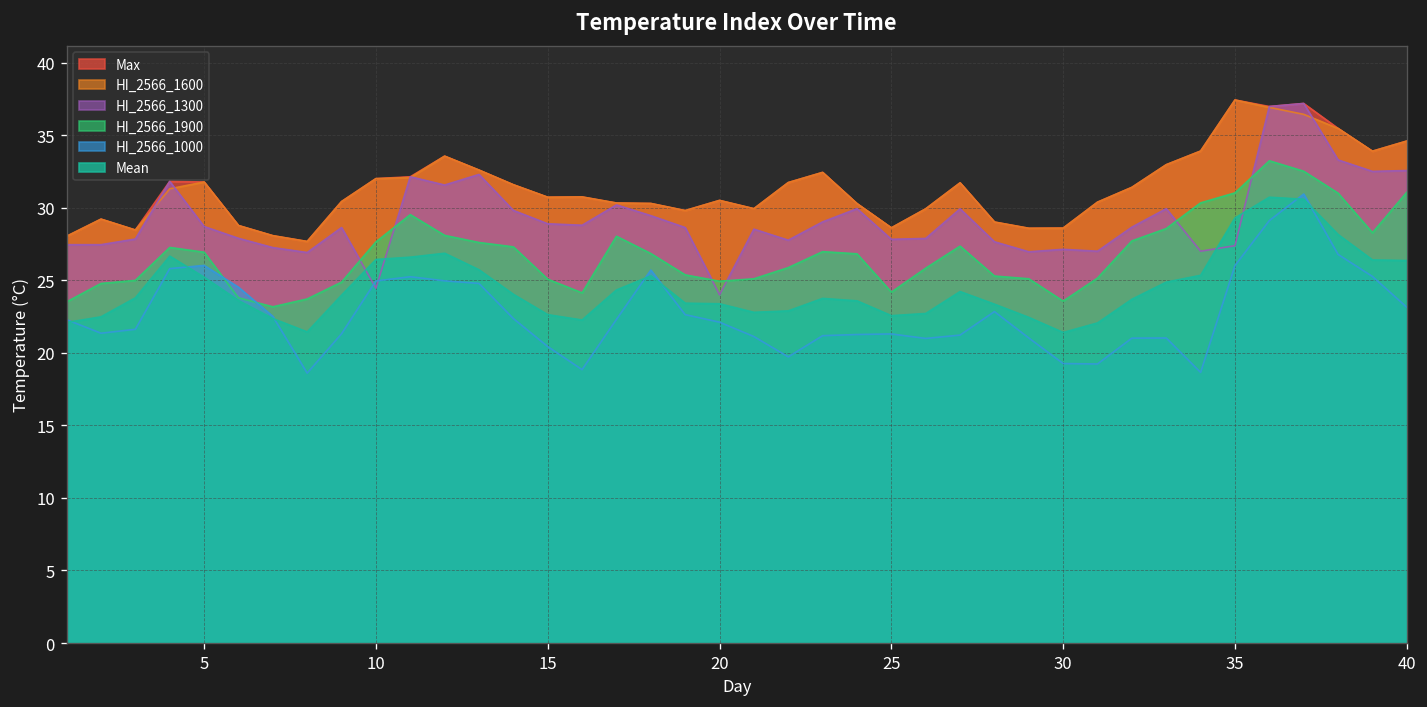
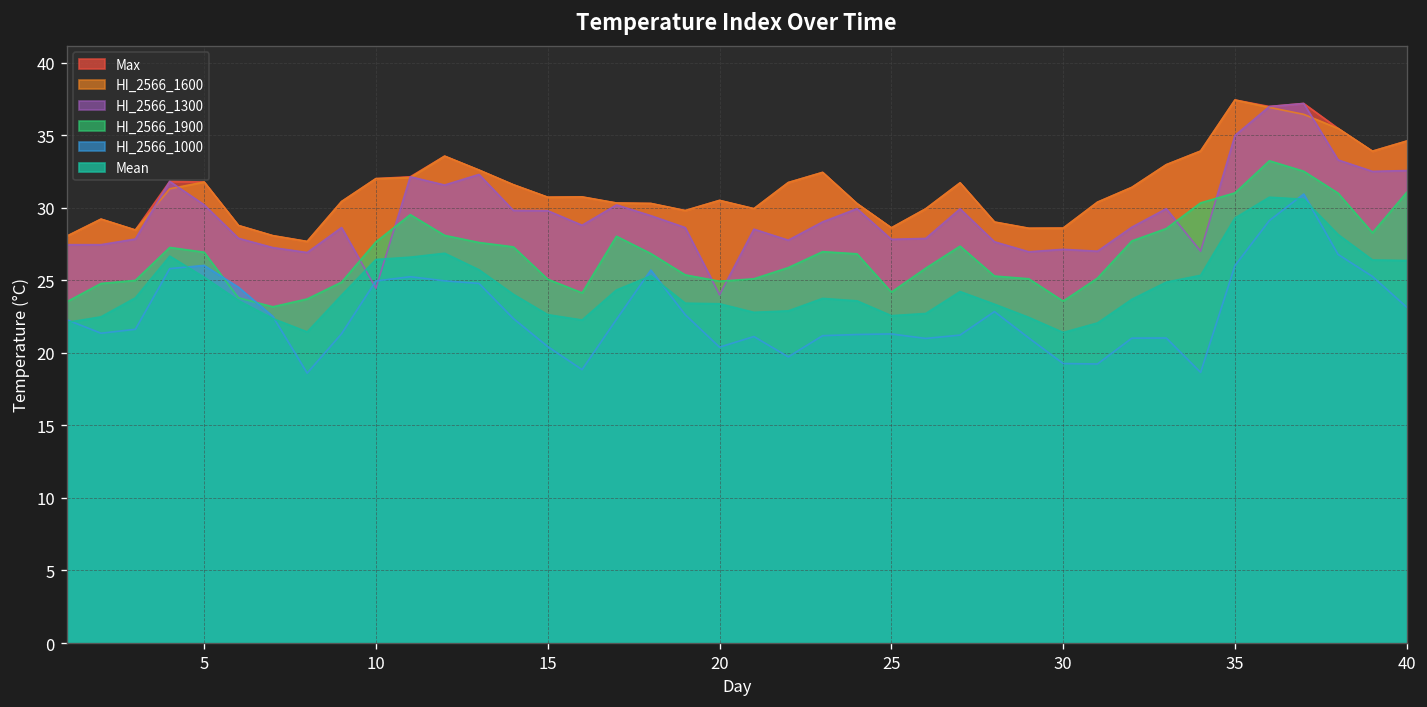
  {
    "HI_2566_1300": {
-     "5": 28.7,
+     "5": 30.2,
      "10": 24.5,
-     "15": 28.9,
+     "15": 29.8,
      "20": 24.0,
      "25": 27.8,
      "30": 27.1,
-     "35": 27.4,
+     "35": 35.0,
      "40": 32.6
    },
    "HI_2566_1000": {
      "5": 26.0,
      "10": 25.0,
      "15": 20.4,
-     "20": 22.1,
+     "20": 20.4,
      "25": 21.3,
      "30": 19.3,
      "35": 26.0,
      "40": 23.1
    }
  }
